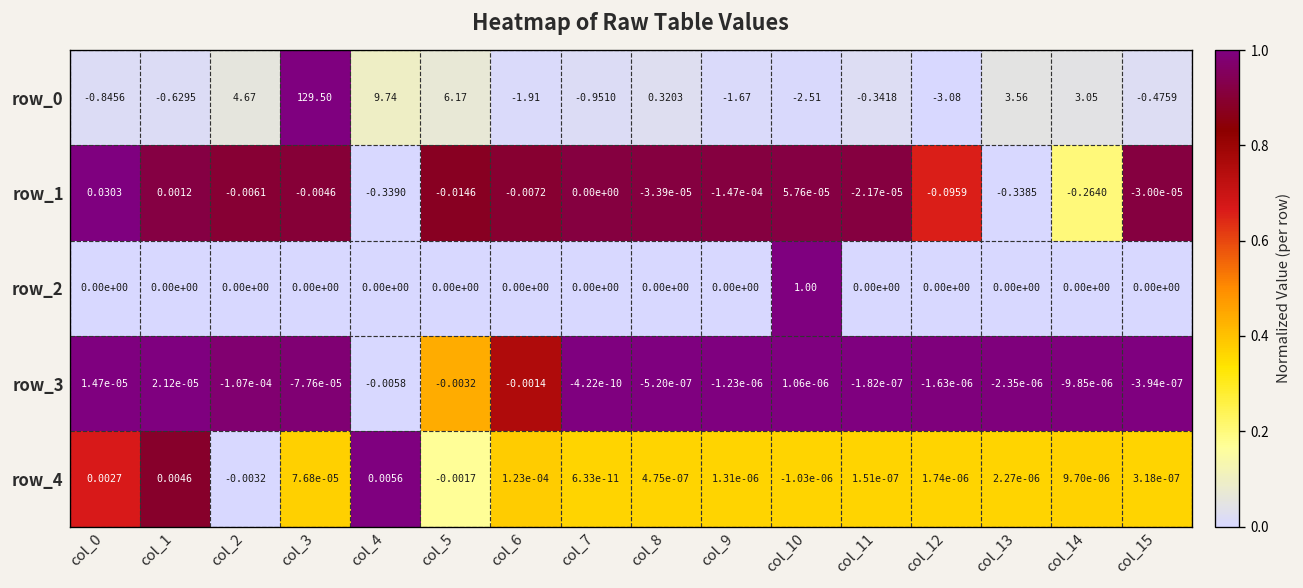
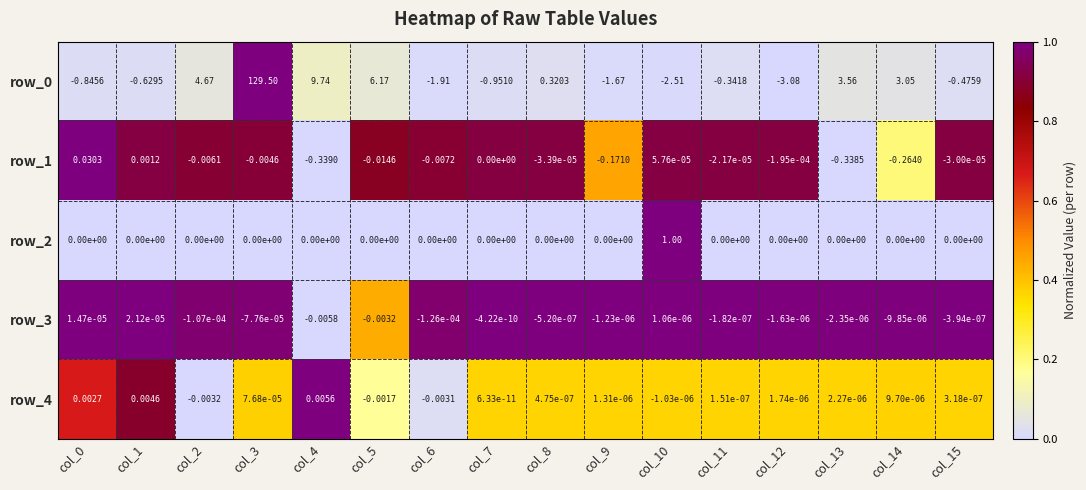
  {
    "row_0": {
      "col_0": "-0.8456",
      "col_1": "-0.6295",
      "col_2": "4.67",
      "col_3": "129.50",
      "col_4": "9.74",
      "col_5": "6.17",
      "col_6": "-1.91",
      "col_7": "-0.9510",
      "col_8": "0.3203",
      "col_9": "-1.67",
      "col_10": "-2.51",
      "col_11": "-0.3418",
      "col_12": "-3.08",
      "col_13": "3.56",
      "col_14": "3.05",
      "col_15": "-0.4759"
    },
    "row_1": {
      "col_0": "0.0303",
      "col_1": "0.0012",
      "col_2": "-0.0061",
      "col_3": "-0.0046",
      "col_4": "-0.3390",
      "col_5": "-0.0146",
      "col_6": "-0.0072",
      "col_7": "0.00e+00",
      "col_8": "-3.39e-05",
-     "col_9": "-1.47e-04",
+     "col_9": "-0.1710",
      "col_10": "5.76e-05",
      "col_11": "-2.17e-05",
-     "col_12": "-0.0959",
+     "col_12": "-1.95e-04",
      "col_13": "-0.3385",
      "col_14": "-0.2640",
      "col_15": "-3.00e-05"
    },
    "row_2": {
      "col_0": "0.00e+00",
      "col_1": "0.00e+00",
      "col_2": "0.00e+00",
      "col_3": "0.00e+00",
      "col_4": "0.00e+00",
      "col_5": "0.00e+00",
      "col_6": "0.00e+00",
      "col_7": "0.00e+00",
      "col_8": "0.00e+00",
      "col_9": "0.00e+00",
      "col_10": "1.00",
      "col_11": "0.00e+00",
      "col_12": "0.00e+00",
      "col_13": "0.00e+00",
      "col_14": "0.00e+00",
      "col_15": "0.00e+00"
    },
    "row_3": {
      "col_0": "1.47e-05",
      "col_1": "2.12e-05",
      "col_2": "-1.07e-04",
      "col_3": "-7.76e-05",
      "col_4": "-0.0058",
      "col_5": "-0.0032",
-     "col_6": "-0.0014",
+     "col_6": "-1.26e-04",
      "col_7": "-4.22e-10",
      "col_8": "-5.20e-07",
      "col_9": "-1.23e-06",
      "col_10": "1.06e-06",
      "col_11": "-1.82e-07",
      "col_12": "-1.63e-06",
      "col_13": "-2.35e-06",
      "col_14": "-9.85e-06",
      "col_15": "-3.94e-07"
    },
    "row_4": {
      "col_0": "0.0027",
      "col_1": "0.0046",
      "col_2": "-0.0032",
      "col_3": "7.68e-05",
      "col_4": "0.0056",
      "col_5": "-0.0017",
-     "col_6": "1.23e-04",
+     "col_6": "-0.0031",
      "col_7": "6.33e-11",
      "col_8": "4.75e-07",
      "col_9": "1.31e-06",
      "col_10": "-1.03e-06",
      "col_11": "1.51e-07",
      "col_12": "1.74e-06",
      "col_13": "2.27e-06",
      "col_14": "9.70e-06",
      "col_15": "3.18e-07"
    }
  }
